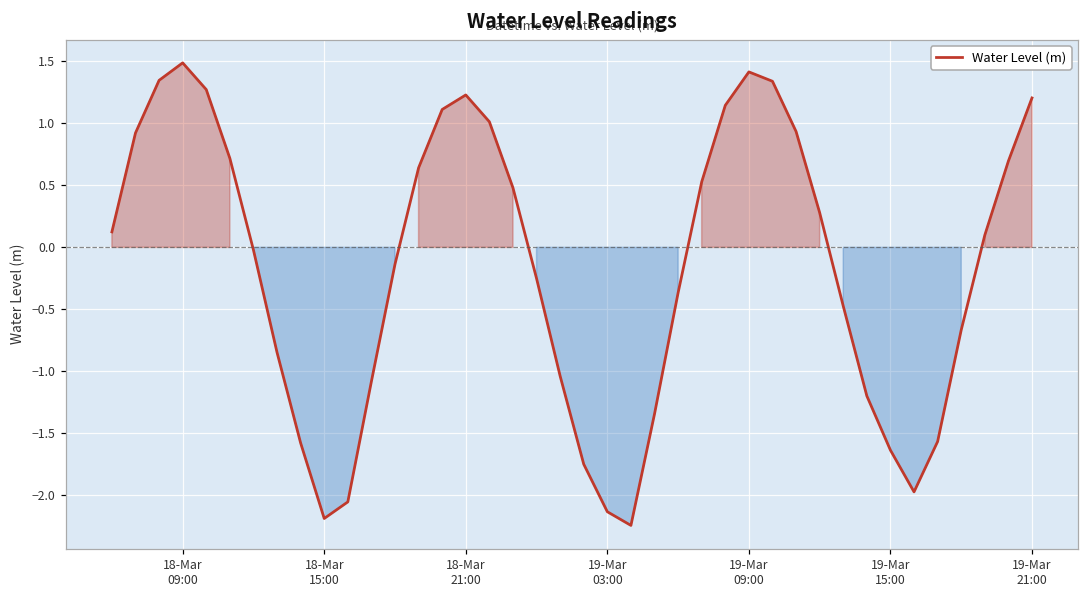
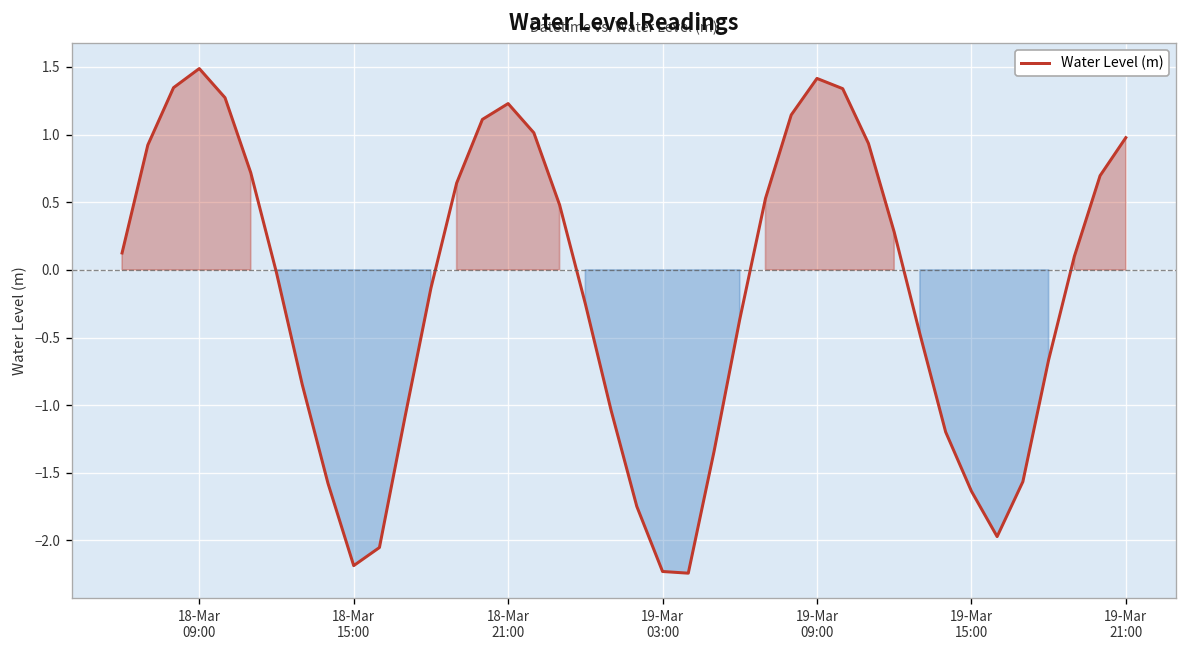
  {
    "18-Mar 09:00": 1.49,
    "18-Mar 15:00": -2.19,
    "18-Mar 21:00": 1.23,
-   "19-Mar 03:00": -2.13,
+   "19-Mar 03:00": -2.23,
    "19-Mar 09:00": 1.42,
    "19-Mar 15:00": -1.64,
-   "19-Mar 21:00": 1.21
+   "19-Mar 21:00": 0.98
  }
